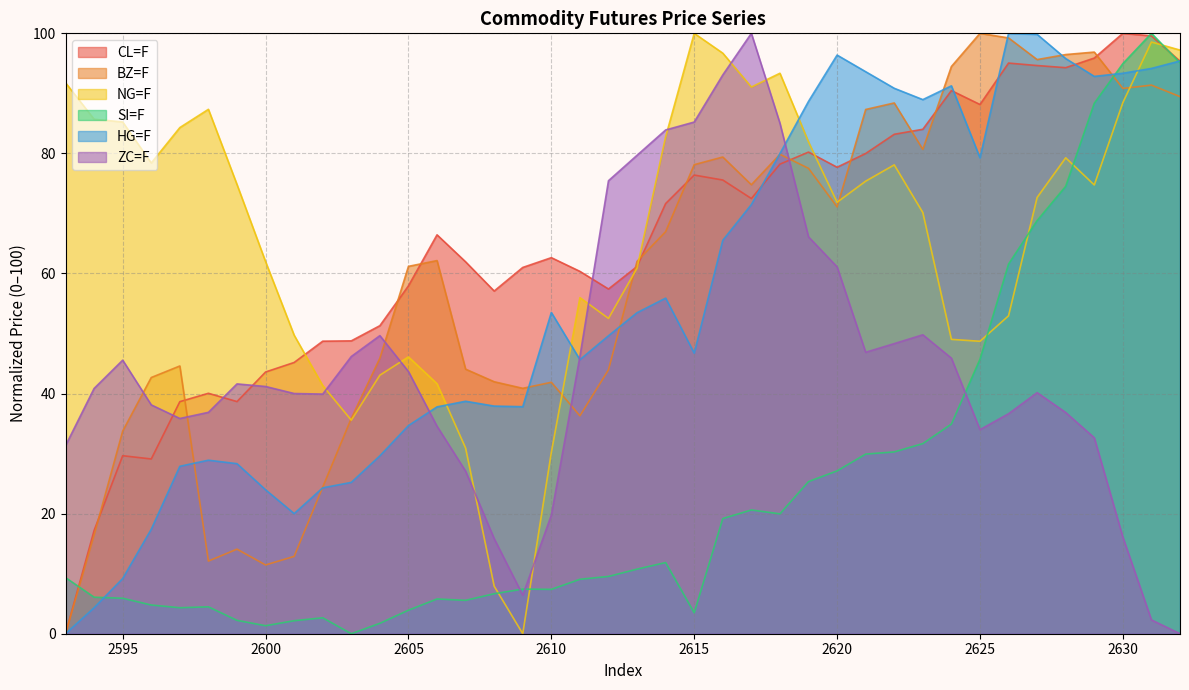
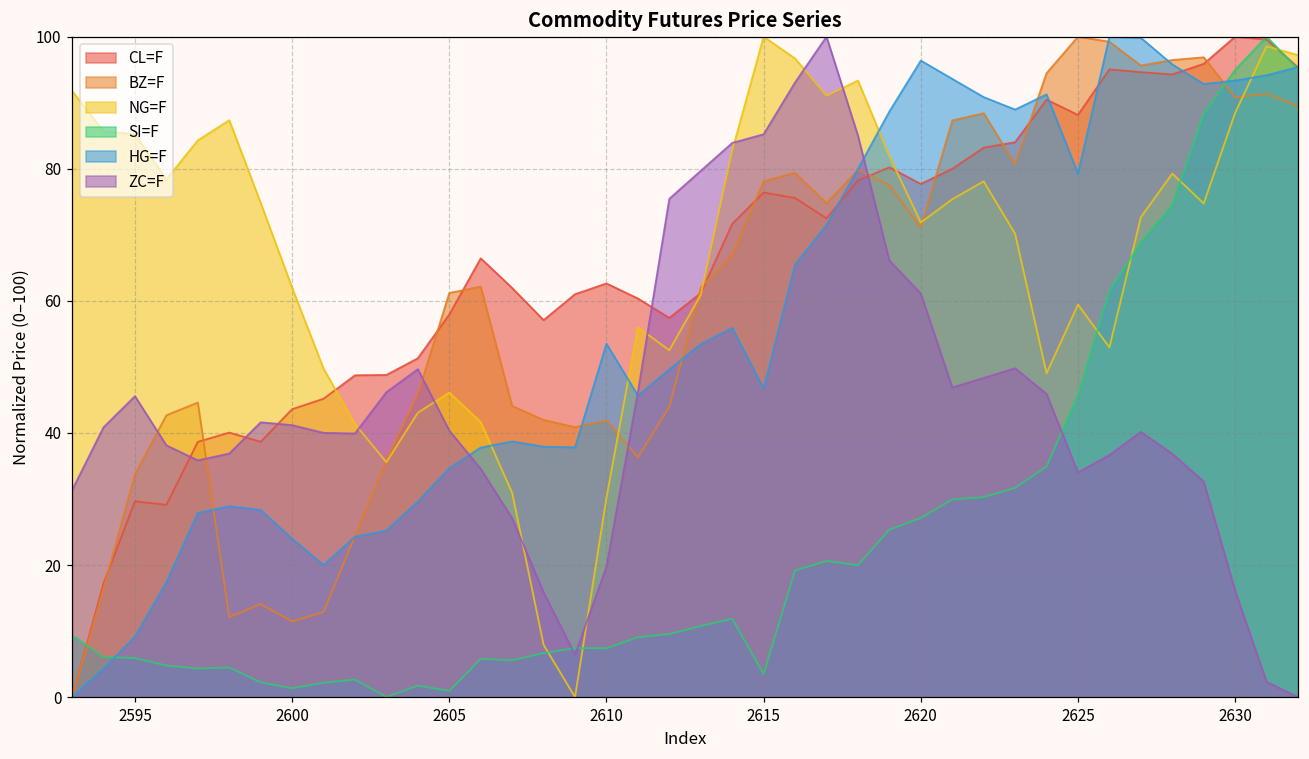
  {
    "NG=F": {
      "2600": 62,
      "2605": 46,
      "2610": 30,
      "2615": 100,
      "2620": 72,
-     "2625": 49,
+     "2625": 59,
      "2630": 88
    },
    "SI=F": {
      "2595": 6,
      "2600": 1,
-     "2605": 4,
+     "2605": 1,
      "2610": 7,
      "2615": 3,
      "2620": 27,
      "2625": 46,
      "2630": 95
    },
    "HG=F": {
      "2595": 9,
      "2600": 24,
      "2605": 35,
      "2610": 54,
      "2615": 47,
      "2620": 96,
      "2625": 79,
      "2630": 93
    },
    "ZC=F": {
      "2595": 46,
      "2600": 41,
-     "2605": 44,
+     "2605": 40,
      "2610": 20,
      "2615": 85,
      "2620": 61,
      "2625": 34,
      "2630": 16
    }
  }
